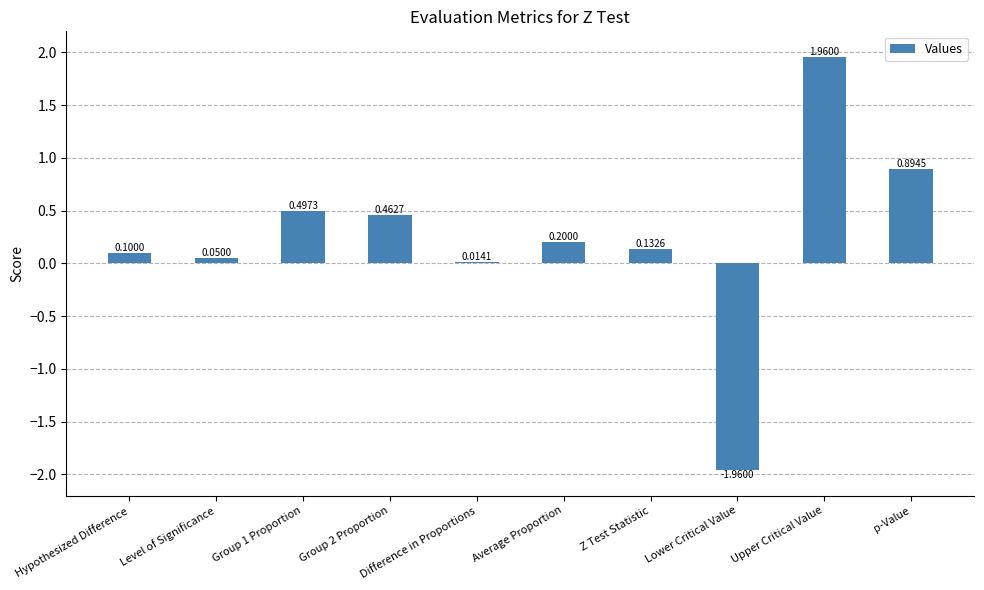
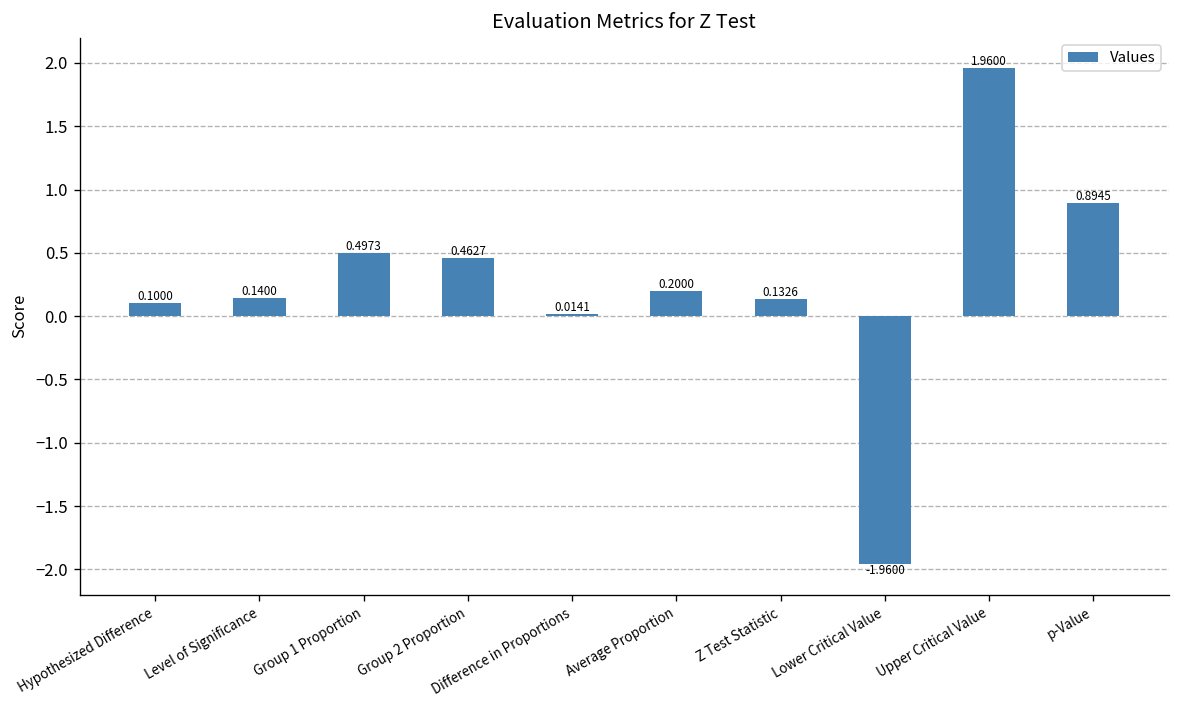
  {
    "Hypothesized Difference": 0.1000,
-   "Level of Significance": 0.0500,
+   "Level of Significance": 0.1400,
    "Group 1 Proportion": 0.4973,
    "Group 2 Proportion": 0.4627,
    "Difference in Proportions": 0.0141,
    "Average Proportion": 0.2000,
    "Z Test Statistic": 0.1326,
    "Lower Critical Value": -1.9600,
    "Upper Critical Value": 1.9600,
    "p-Value": 0.8945
  }
